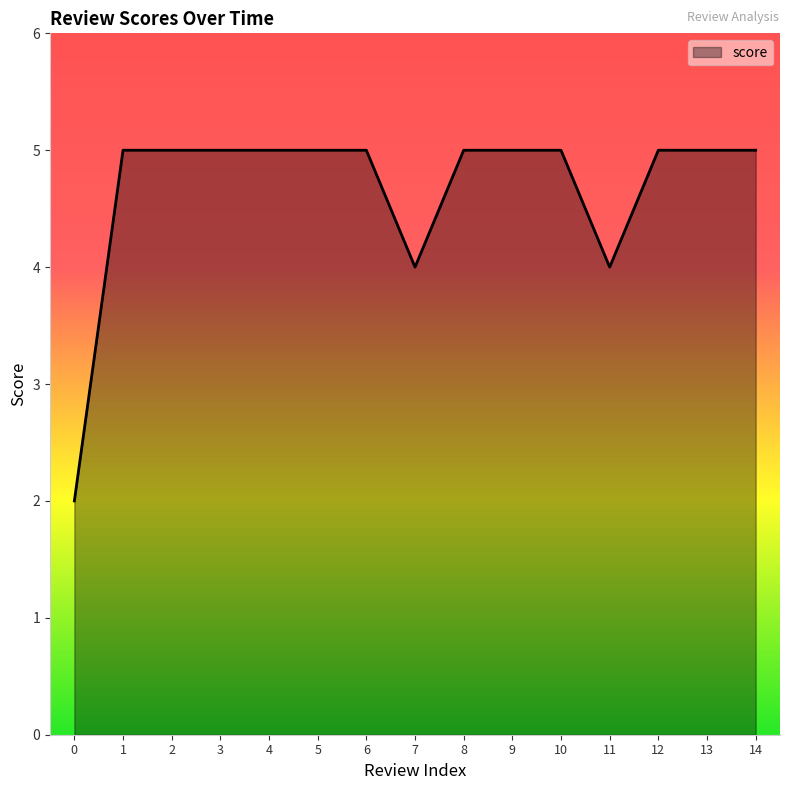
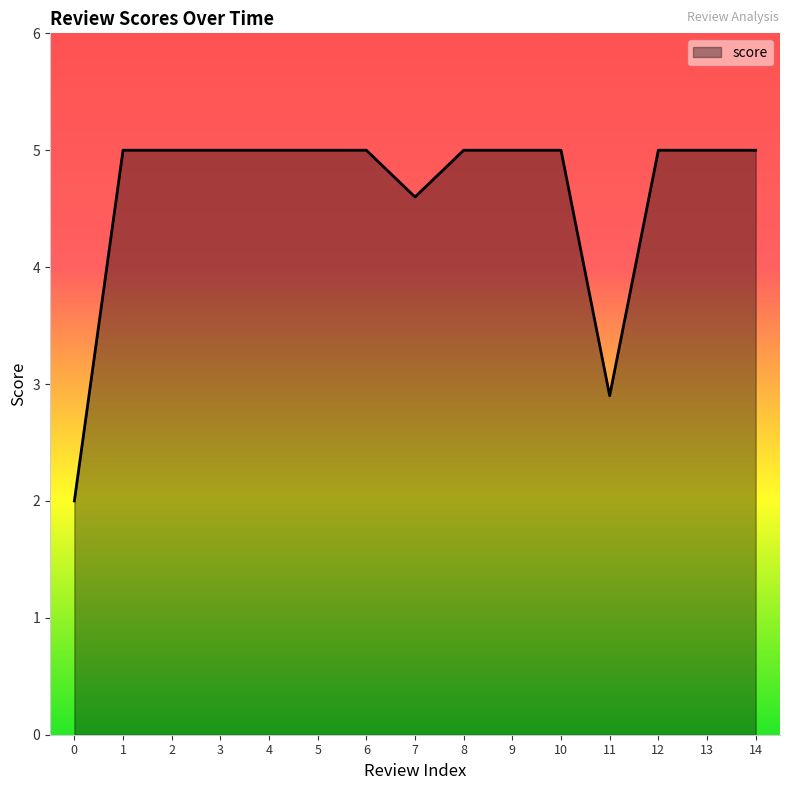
  {
    "0": 2.0,
    "1": 5.0,
    "2": 5.0,
    "3": 5.0,
    "4": 5.0,
    "5": 5.0,
    "6": 5.0,
-   "7": 4.0,
+   "7": 4.6,
    "8": 5.0,
    "9": 5.0,
    "10": 5.0,
-   "11": 4.0,
+   "11": 2.9,
    "12": 5.0,
    "13": 5.0,
    "14": 5.0
  }
